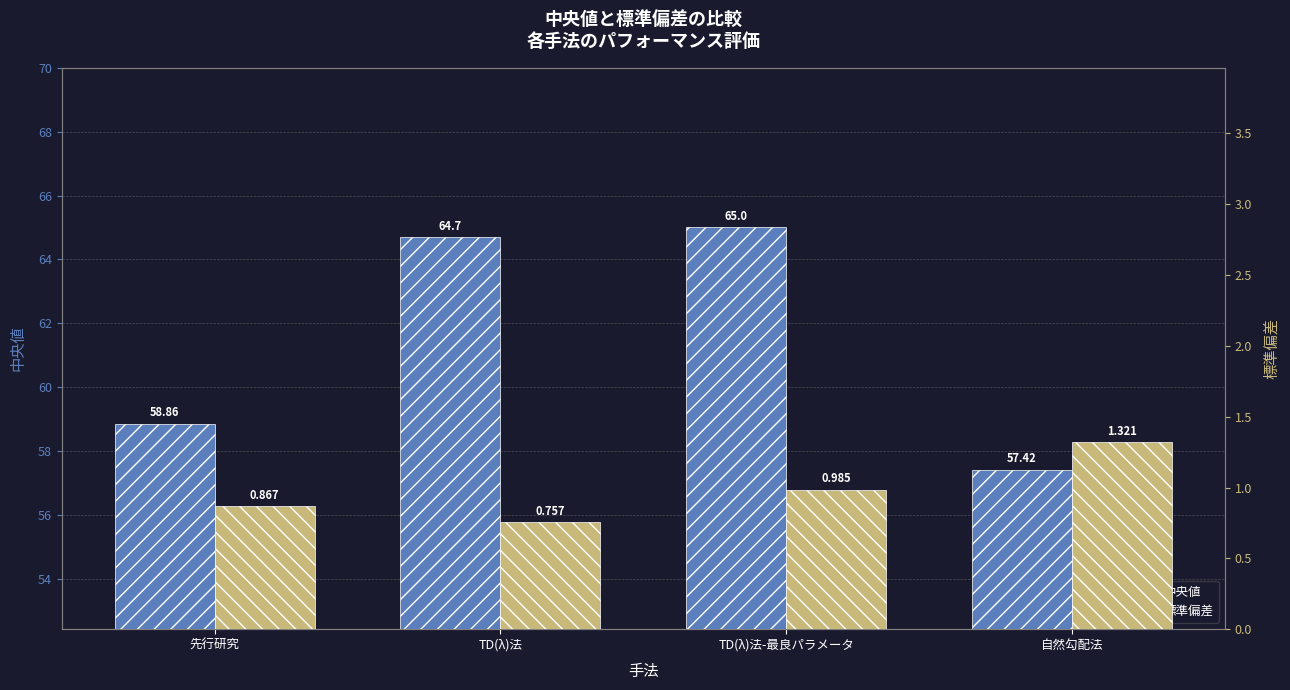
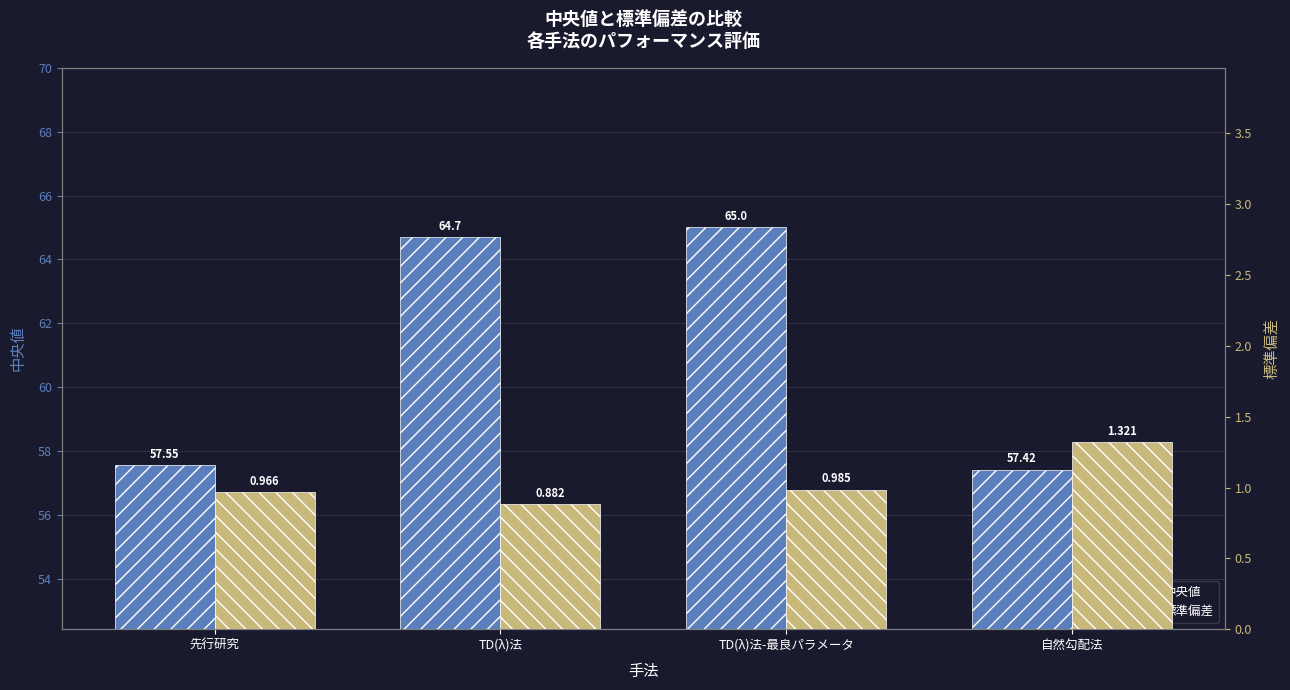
  {
    "中央値": {
-     "先行研究": 58.86,
+     "先行研究": 57.55,
      "TD(λ)法": 64.7,
      "TD(λ)法-最良パラメータ": 65.0,
      "自然勾配法": 57.42
    },
    "標準偏差": {
-     "先行研究": 0.867,
-     "TD(λ)法": 0.757,
+     "先行研究": 0.966,
+     "TD(λ)法": 0.882,
      "TD(λ)法-最良パラメータ": 0.985,
      "自然勾配法": 1.321
    }
  }
